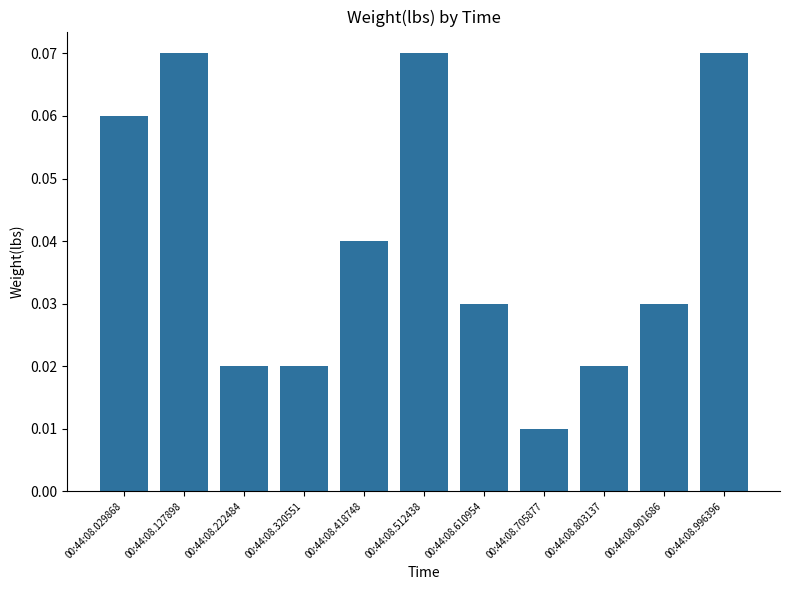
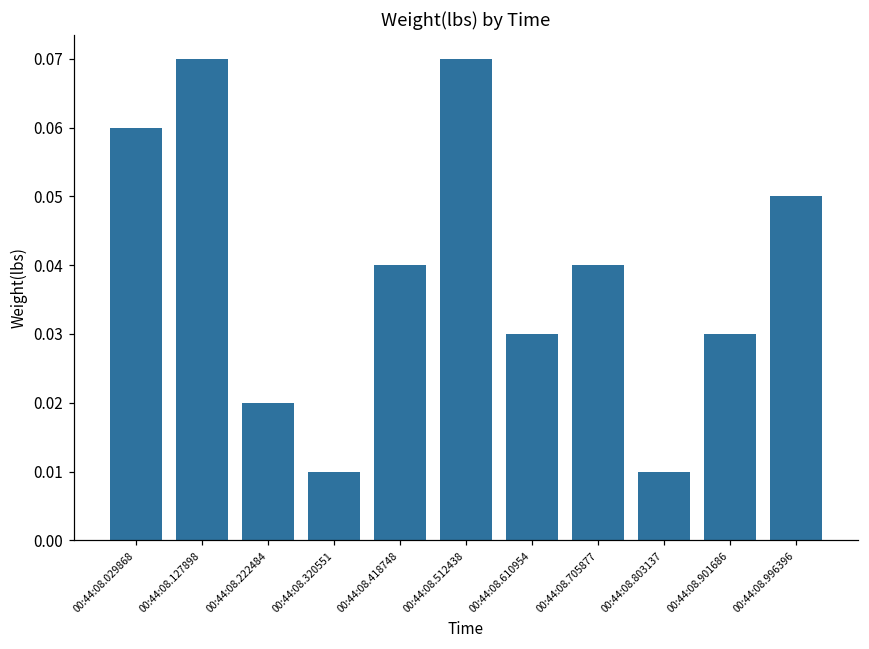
  {
    "00:44:08.029868": 0.06,
    "00:44:08.127898": 0.07,
    "00:44:08.222484": 0.02,
-   "00:44:08.320551": 0.02,
+   "00:44:08.320551": 0.01,
    "00:44:08.418748": 0.04,
    "00:44:08.512438": 0.07,
    "00:44:08.610954": 0.03,
-   "00:44:08.705877": 0.01,
-   "00:44:08.803137": 0.02,
+   "00:44:08.705877": 0.04,
+   "00:44:08.803137": 0.01,
    "00:44:08.901686": 0.03,
-   "00:44:08.996396": 0.07
+   "00:44:08.996396": 0.05
  }
